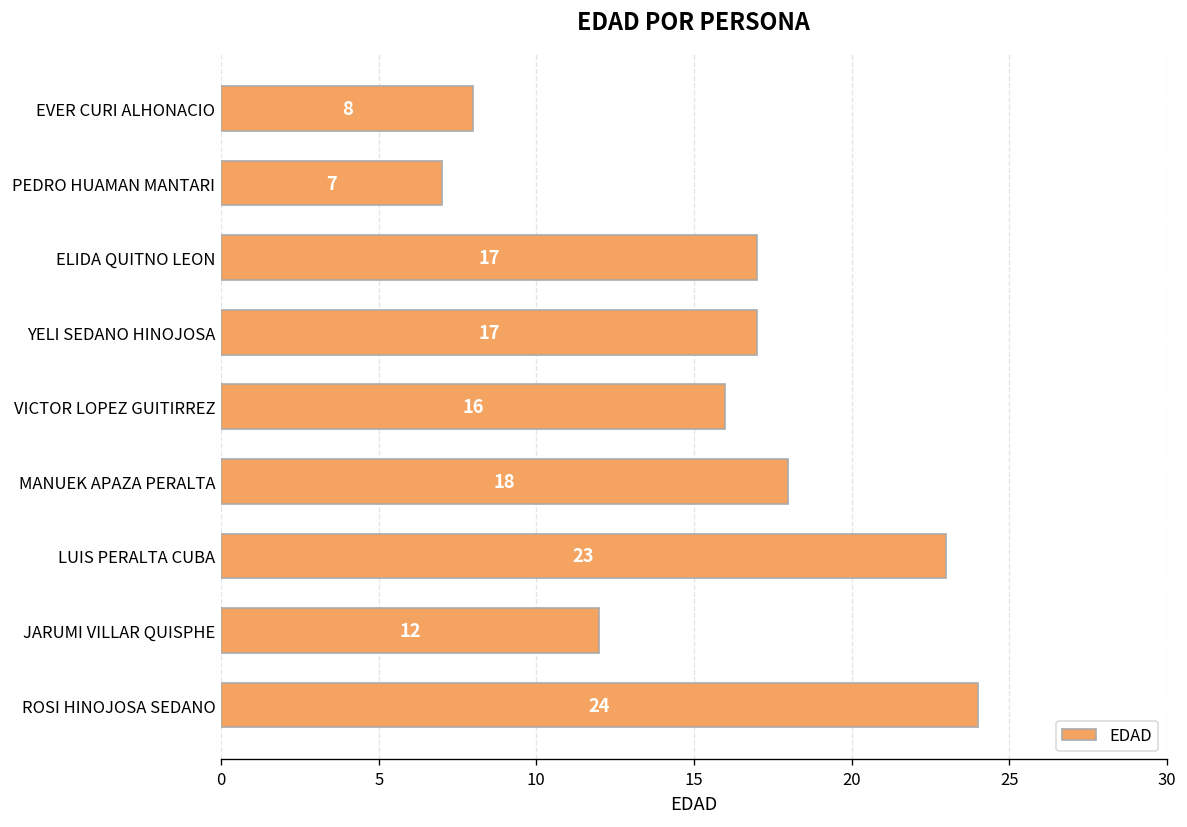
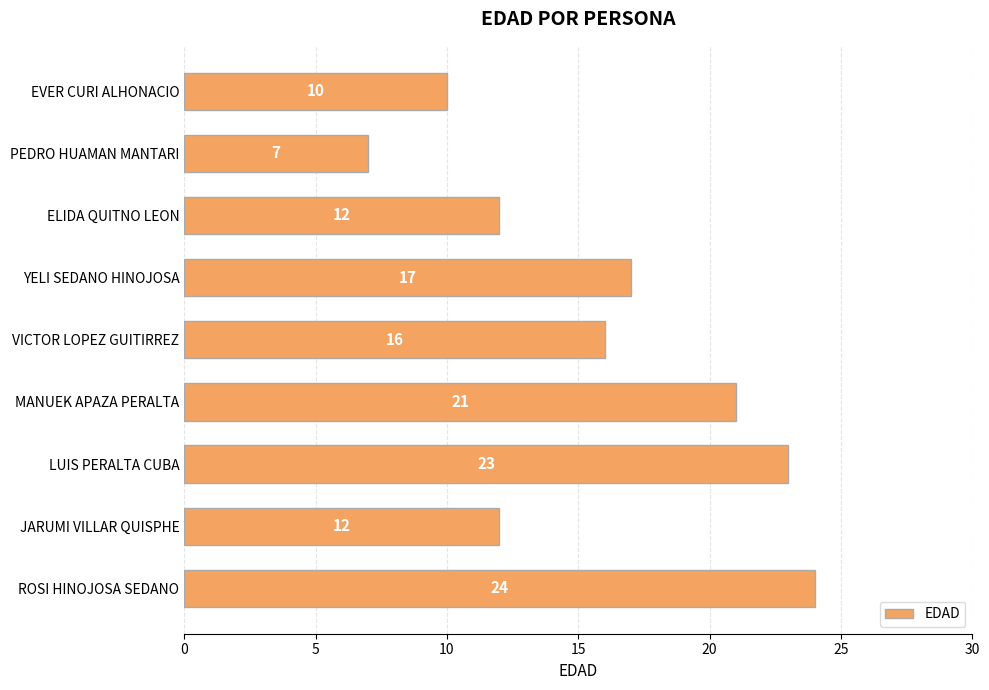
  {
-   "EVER CURI ALHONACIO": 8,
+   "EVER CURI ALHONACIO": 10,
    "PEDRO HUAMAN MANTARI": 7,
-   "ELIDA QUITNO LEON": 17,
+   "ELIDA QUITNO LEON": 12,
    "YELI SEDANO HINOJOSA": 17,
    "VICTOR LOPEZ GUITIRREZ": 16,
-   "MANUEK APAZA PERALTA": 18,
+   "MANUEK APAZA PERALTA": 21,
    "LUIS PERALTA CUBA": 23,
    "JARUMI VILLAR QUISPHE": 12,
    "ROSI HINOJOSA SEDANO": 24
  }
